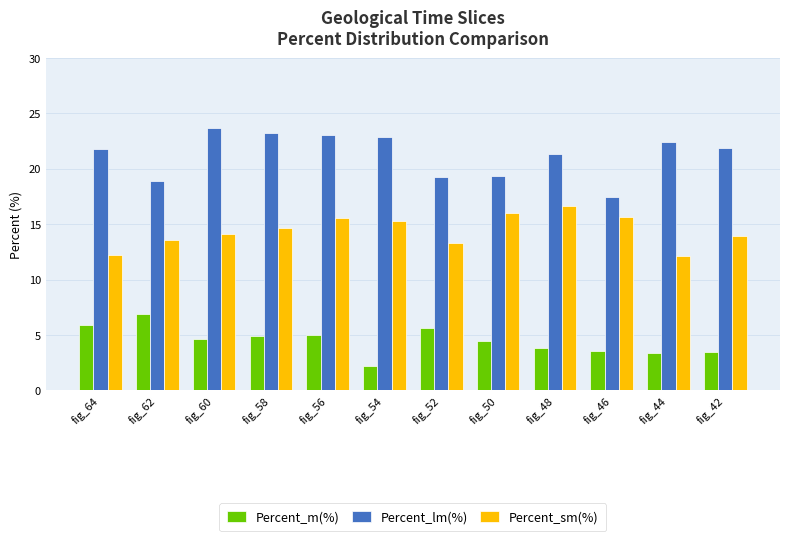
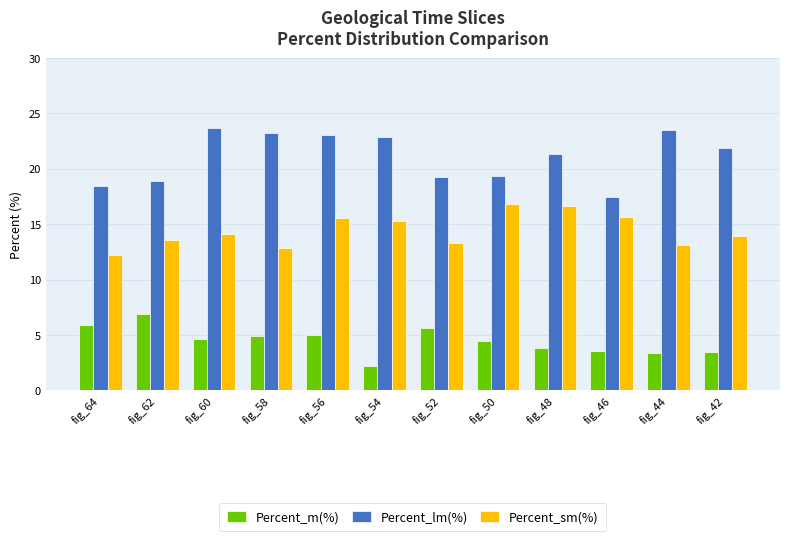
  {
    "Percent_m(%)": {
      "fig_64": 5.9,
      "fig_62": 6.9,
      "fig_60": 4.7,
      "fig_58": 4.9,
      "fig_56": 5.0,
      "fig_54": 2.2,
      "fig_52": 5.6,
      "fig_50": 4.5,
      "fig_48": 3.9,
      "fig_46": 3.6,
      "fig_44": 3.4,
      "fig_42": 3.5
    },
    "Percent_lm(%)": {
-     "fig_64": 21.8,
+     "fig_64": 18.5,
      "fig_62": 18.9,
      "fig_60": 23.7,
      "fig_58": 23.2,
      "fig_56": 23.0,
      "fig_54": 22.9,
      "fig_52": 19.3,
      "fig_50": 19.4,
      "fig_48": 21.3,
      "fig_46": 17.5,
-     "fig_44": 22.4,
+     "fig_44": 23.5,
      "fig_42": 21.9
    },
    "Percent_sm(%)": {
      "fig_64": 12.2,
      "fig_62": 13.6,
      "fig_60": 14.1,
-     "fig_58": 14.6,
+     "fig_58": 12.9,
      "fig_56": 15.5,
      "fig_54": 15.3,
      "fig_52": 13.3,
-     "fig_50": 16.0,
+     "fig_50": 16.8,
      "fig_48": 16.6,
      "fig_46": 15.7,
-     "fig_44": 12.2,
+     "fig_44": 13.1,
      "fig_42": 14.0
    }
  }
